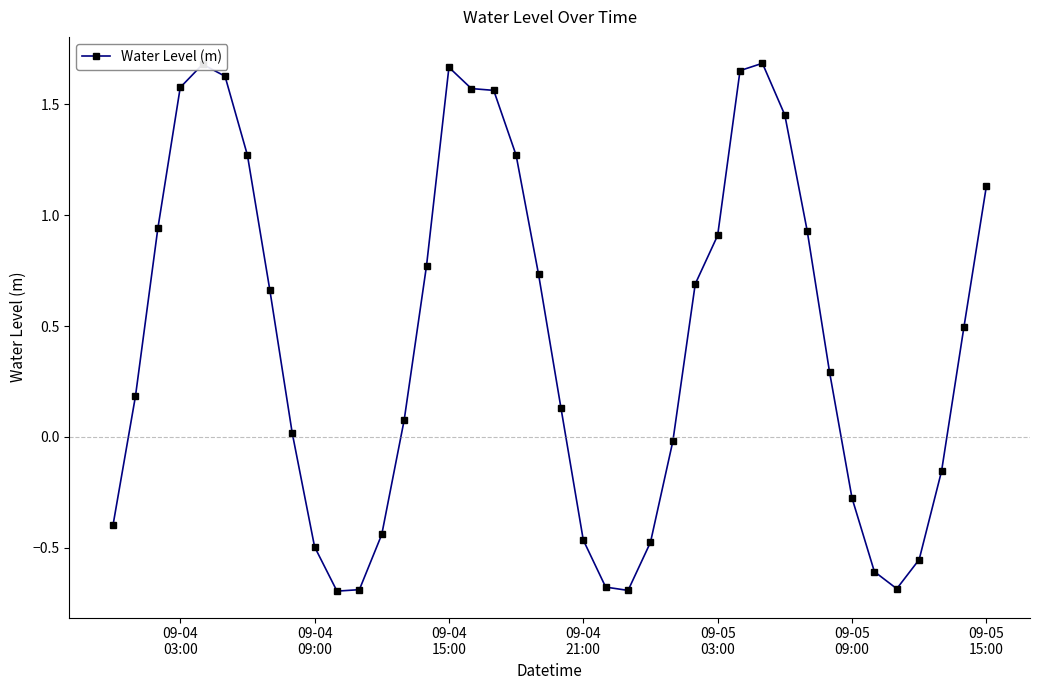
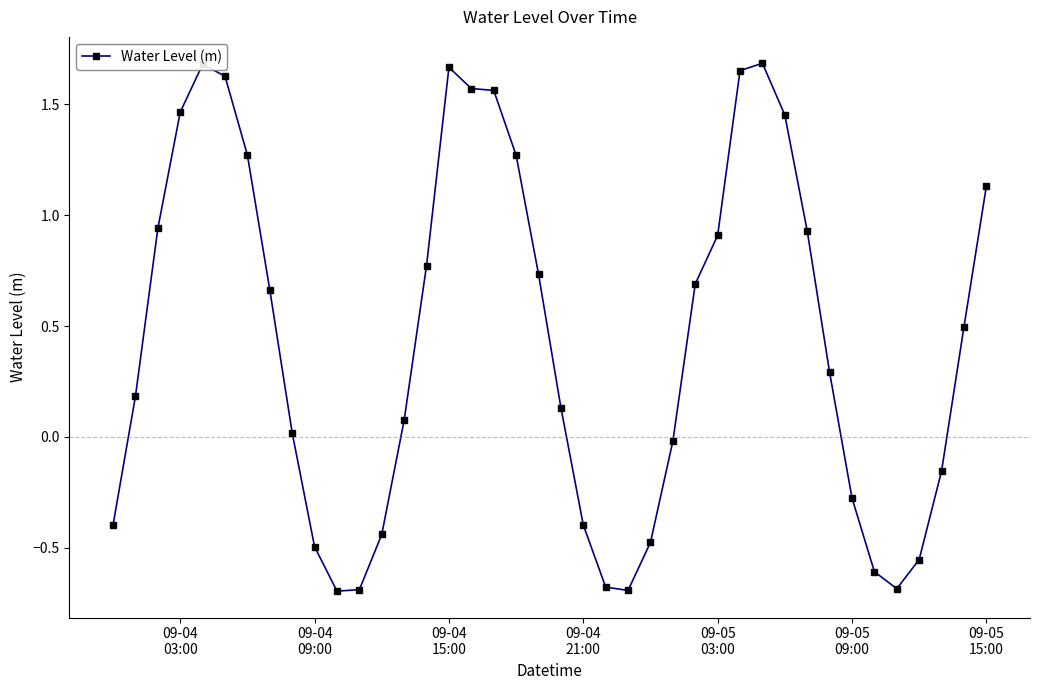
  {
-   "09-04 03:00": 1.58,
+   "09-04 03:00": 1.46,
    "09-04 09:00": -0.50,
    "09-04 15:00": 1.67,
-   "09-04 21:00": -0.47,
+   "09-04 21:00": -0.40,
    "09-05 03:00": 0.91,
    "09-05 09:00": -0.28,
    "09-05 15:00": 1.13
  }
